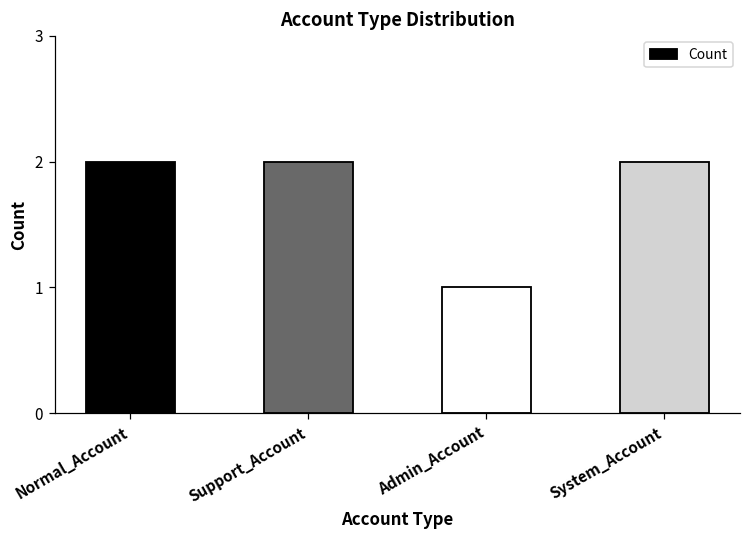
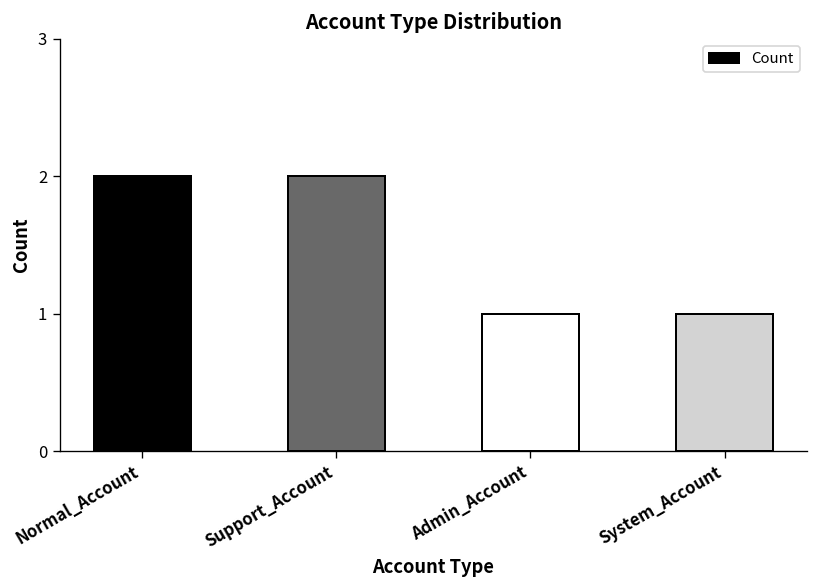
  {
    "Normal_Account": 2,
    "Support_Account": 2,
    "Admin_Account": 1,
-   "System_Account": 2
+   "System_Account": 1
  }
